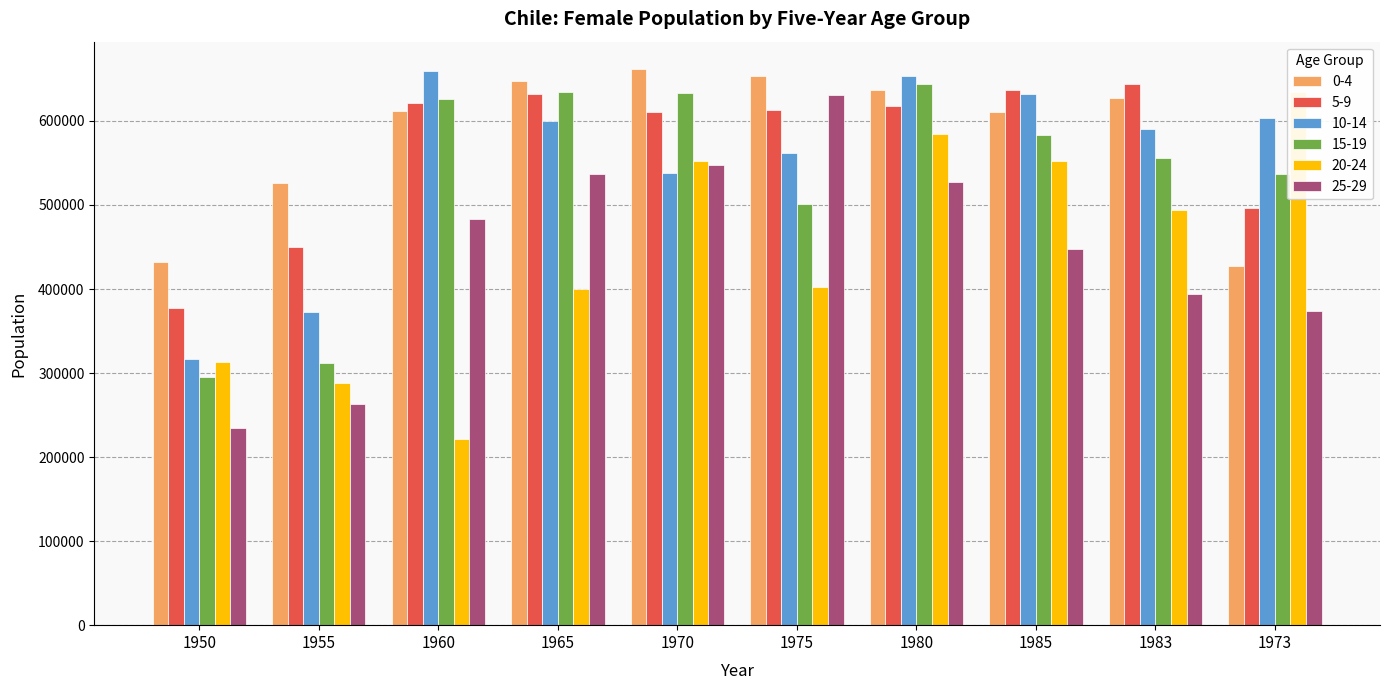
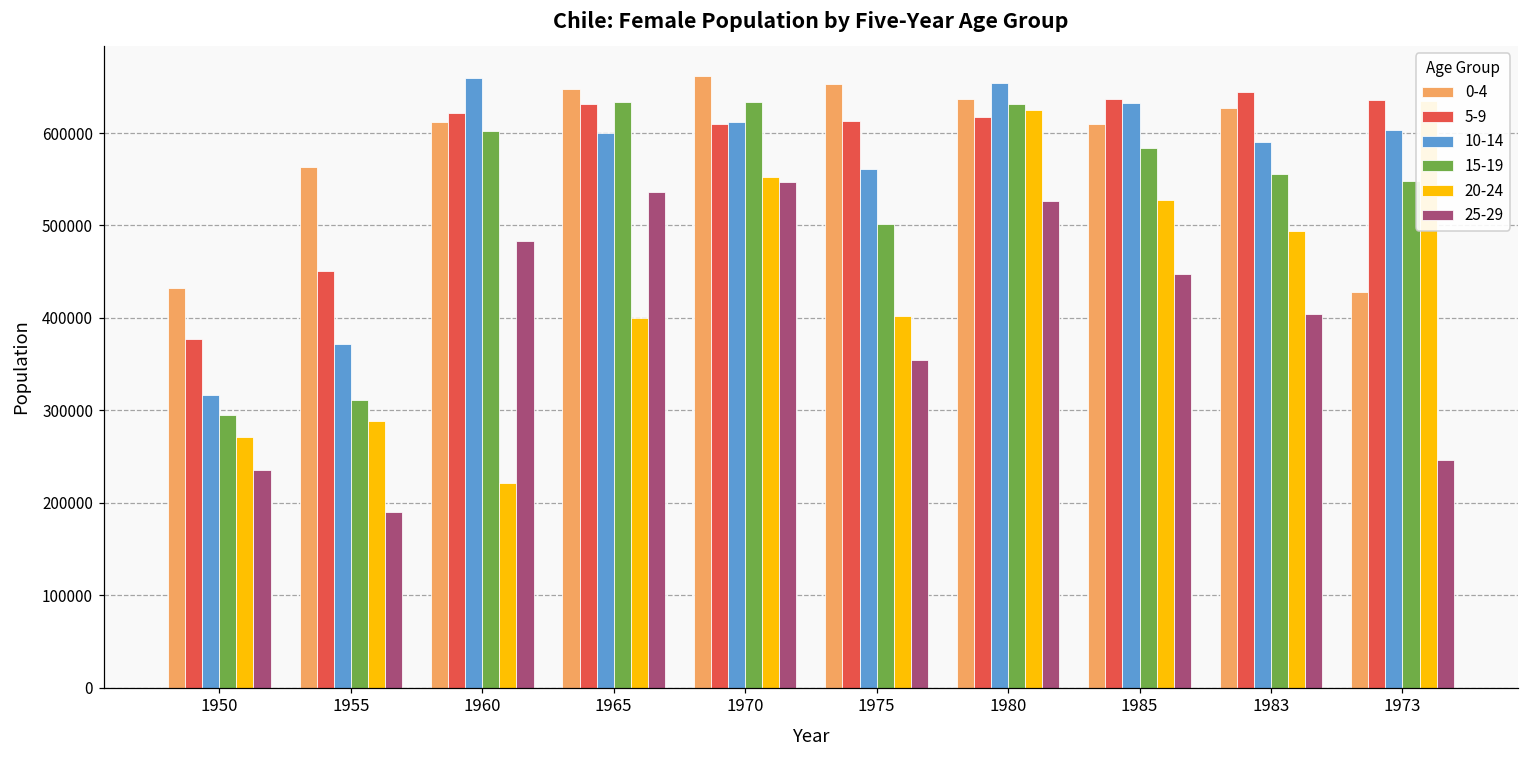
  {
    "0-4": {
      "1950": 430000,
-     "1955": 530000,
+     "1955": 560000,
      "1960": 610000,
      "1965": 650000,
      "1970": 660000,
      "1975": 650000,
      "1980": 640000,
      "1985": 610000,
      "1983": 630000,
      "1973": 430000
    },
    "5-9": {
      "1950": 380000,
      "1955": 450000,
      "1960": 620000,
      "1965": 630000,
      "1970": 610000,
      "1975": 610000,
      "1980": 620000,
      "1985": 640000,
      "1983": 640000,
-     "1973": 500000
+     "1973": 640000
    },
    "10-14": {
      "1950": 320000,
      "1955": 370000,
      "1960": 660000,
      "1965": 600000,
-     "1970": 540000,
+     "1970": 610000,
      "1975": 560000,
      "1980": 650000,
      "1985": 630000,
      "1983": 590000,
      "1973": 600000
    },
    "15-19": {
      "1950": 300000,
      "1955": 310000,
-     "1960": 630000,
+     "1960": 600000,
      "1965": 630000,
      "1970": 630000,
      "1975": 500000,
-     "1980": 640000,
+     "1980": 630000,
      "1985": 580000,
      "1983": 560000,
-     "1973": 540000
+     "1973": 550000
    },
    "20-24": {
-     "1950": 310000,
+     "1950": 270000,
      "1955": 290000,
      "1960": 220000,
      "1965": 400000,
      "1970": 550000,
      "1975": 400000,
-     "1980": 580000,
-     "1985": 550000,
+     "1980": 630000,
+     "1985": 530000,
      "1983": 490000
    },
    "25-29": {
      "1950": 240000,
-     "1955": 260000,
+     "1955": 190000,
      "1960": 480000,
      "1965": 540000,
      "1970": 550000,
-     "1975": 630000,
+     "1975": 350000,
      "1980": 530000,
      "1985": 450000,
-     "1983": 390000,
-     "1973": 370000
+     "1983": 400000,
+     "1973": 250000
    }
  }
